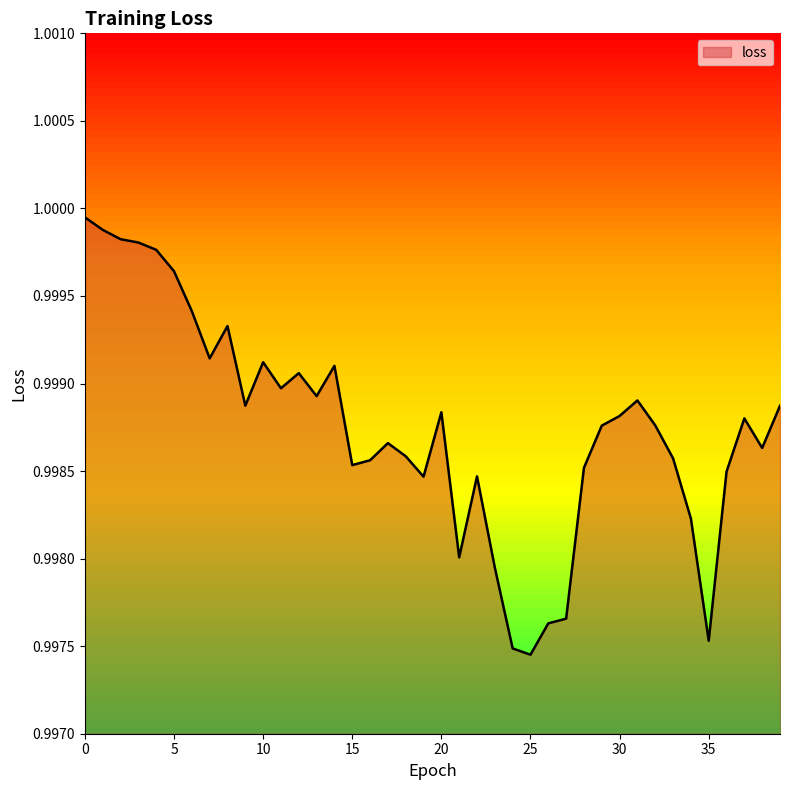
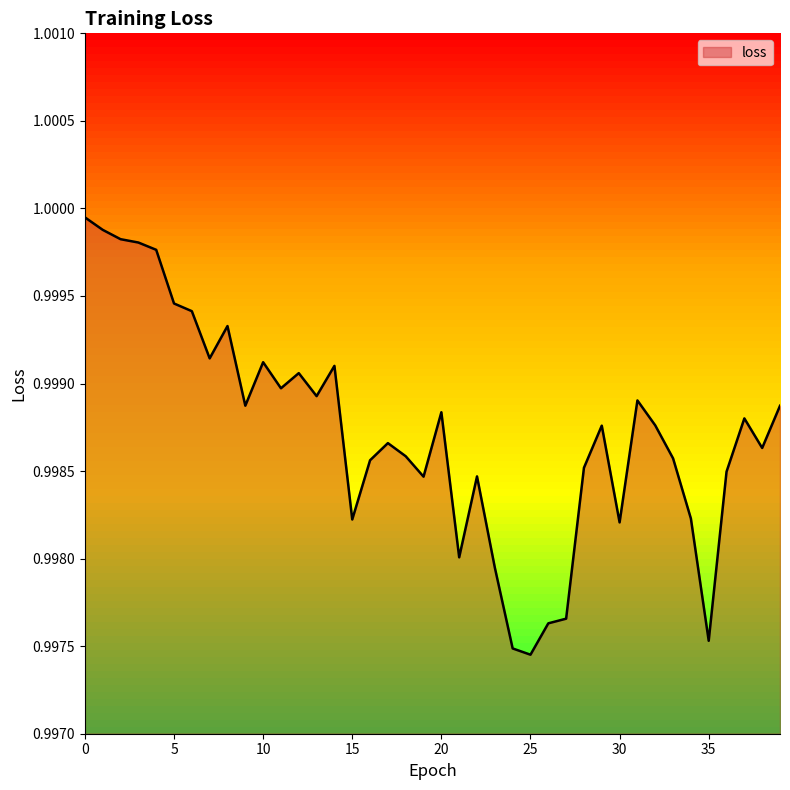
  {
    "0": 0.99995,
-   "5": 0.99964,
+   "5": 0.99946,
    "10": 0.99912,
-   "15": 0.99853,
+   "15": 0.99822,
    "20": 0.99884,
    "25": 0.99745,
-   "30": 0.99881,
+   "30": 0.99821,
    "35": 0.99753
  }
